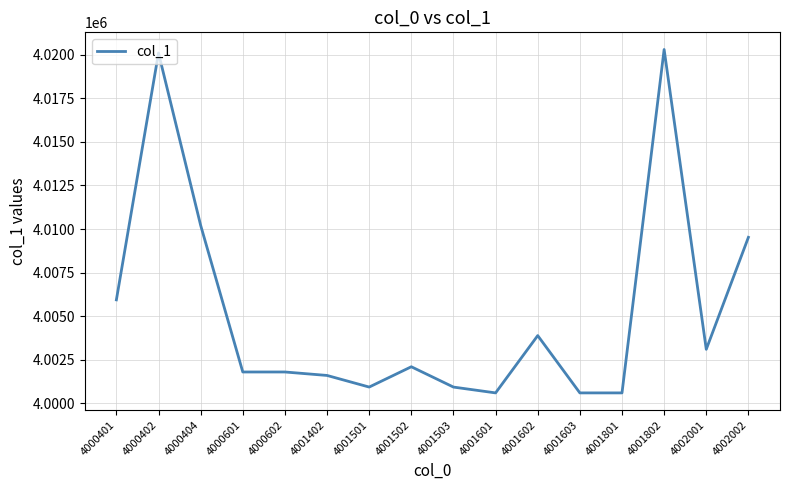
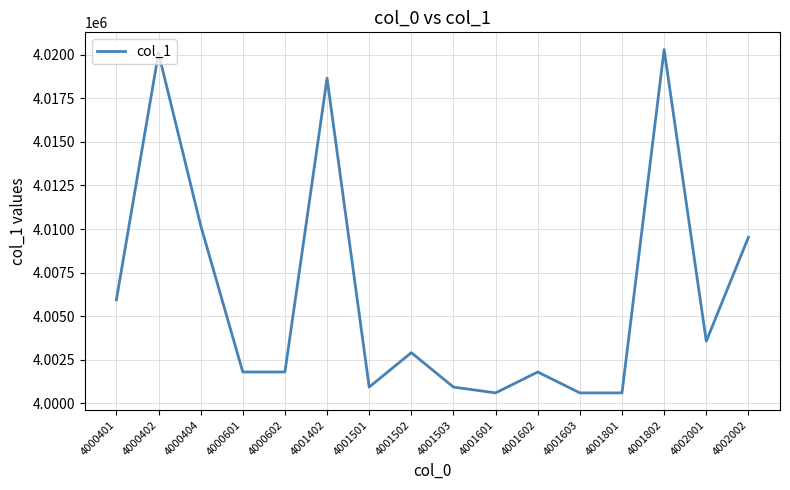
  {
    "4000401": 4005900,
    "4000404": 4010200,
    "4000601": 4001800,
    "4000602": 4001800,
-   "4001402": 4001600,
+   "4001402": 4018700,
    "4001501": 4000900,
-   "4001502": 4002100,
+   "4001502": 4002900,
    "4001503": 4000900,
    "4001601": 4000600,
-   "4001602": 4003900,
+   "4001602": 4001800,
    "4001603": 4000600,
    "4001801": 4000600,
    "4001802": 4020300,
-   "4002001": 4003100,
+   "4002001": 4003600,
    "4002002": 4009500
  }
